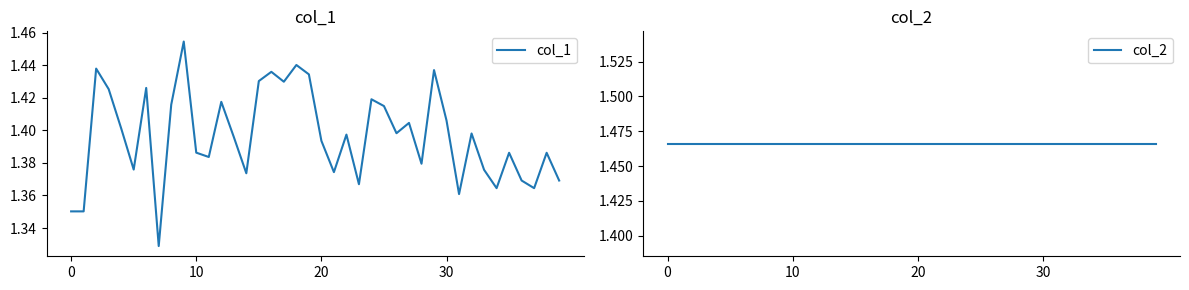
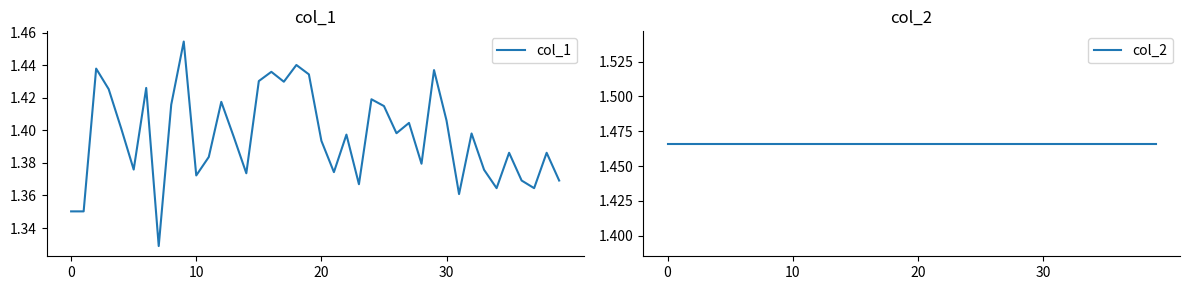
  {
    "col_1": {
      "0": 1.350,
-     "10": 1.386,
+     "10": 1.372,
      "20": 1.394,
      "30": 1.406
    },
    "col_2": {
      "0": 1.466,
      "10": 1.466,
      "20": 1.466,
      "30": 1.466
    }
  }
